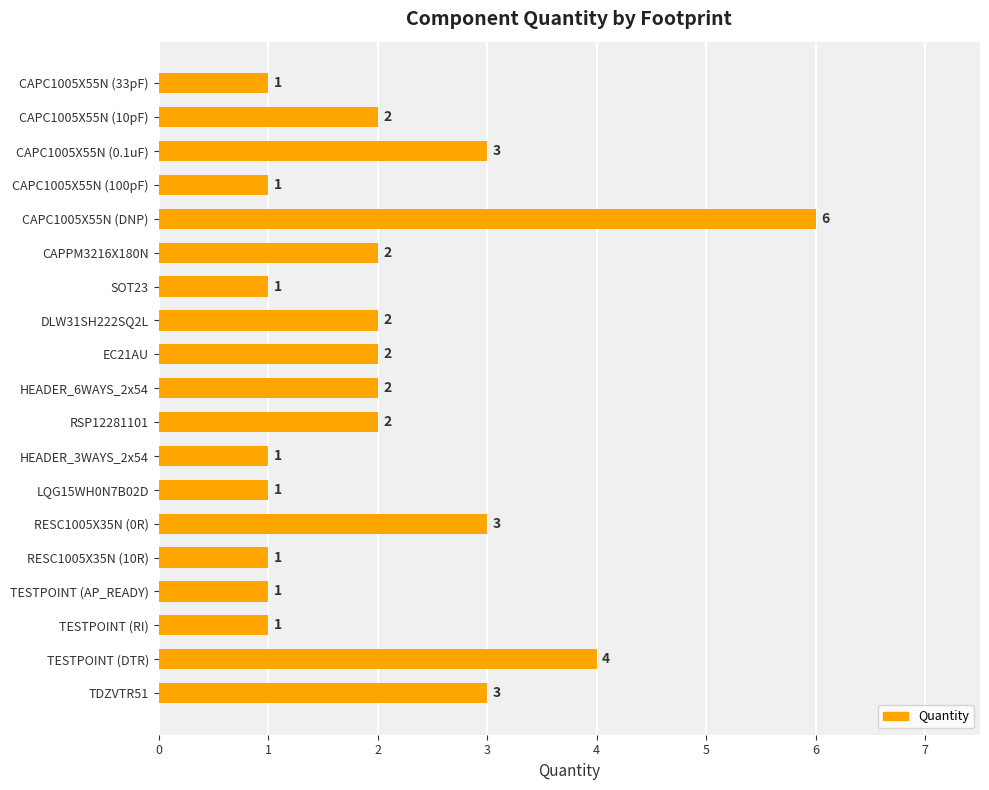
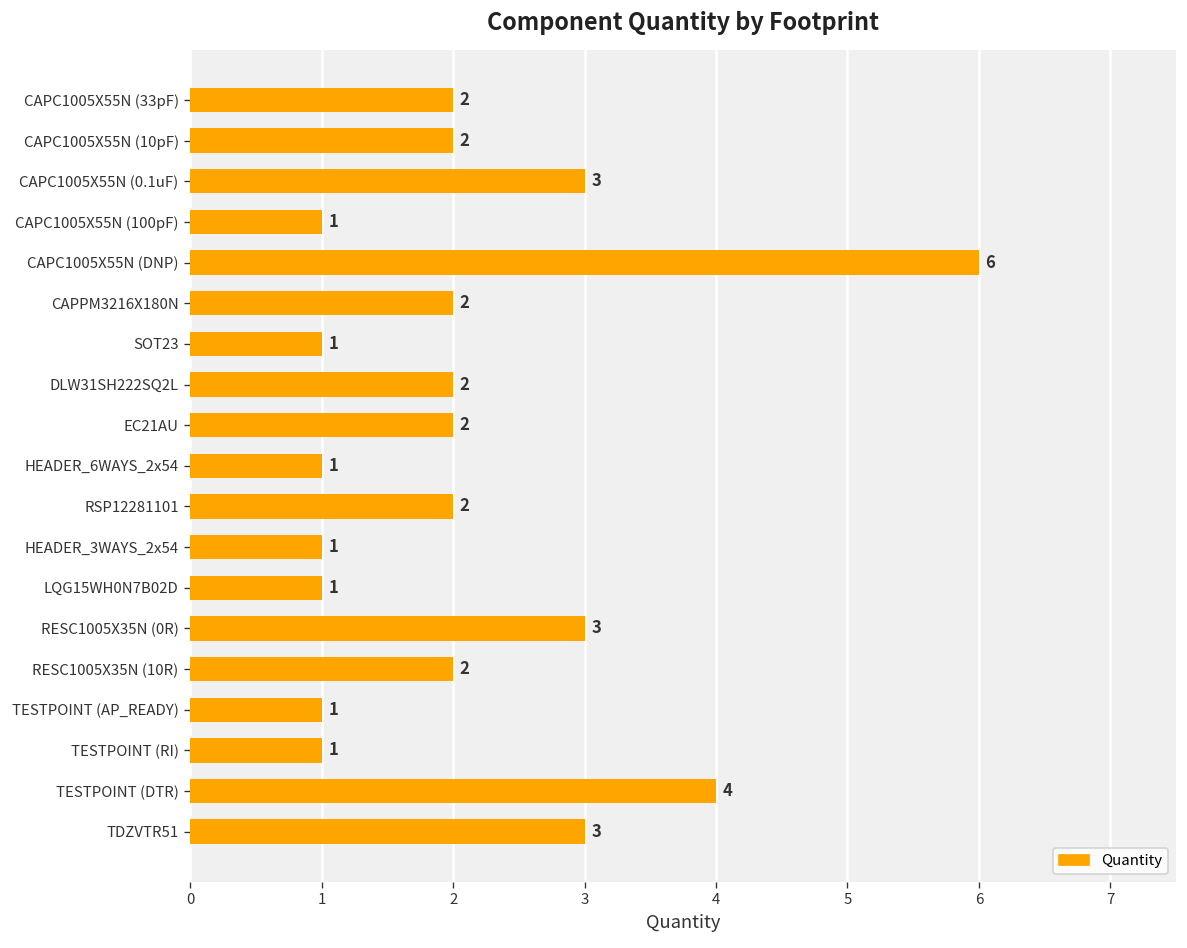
  {
-   "CAPC1005X55N (33pF)": 1,
+   "CAPC1005X55N (33pF)": 2,
    "CAPC1005X55N (10pF)": 2,
    "CAPC1005X55N (0.1uF)": 3,
    "CAPC1005X55N (100pF)": 1,
    "CAPC1005X55N (DNP)": 6,
    "CAPPM3216X180N": 2,
    "SOT23": 1,
    "DLW31SH222SQ2L": 2,
    "EC21AU": 2,
-   "HEADER_6WAYS_2x54": 2,
+   "HEADER_6WAYS_2x54": 1,
    "RSP12281101": 2,
    "HEADER_3WAYS_2x54": 1,
    "LQG15WH0N7B02D": 1,
    "RESC1005X35N (0R)": 3,
-   "RESC1005X35N (10R)": 1,
+   "RESC1005X35N (10R)": 2,
    "TESTPOINT (AP_READY)": 1,
    "TESTPOINT (RI)": 1,
    "TESTPOINT (DTR)": 4,
    "TDZVTR51": 3
  }
